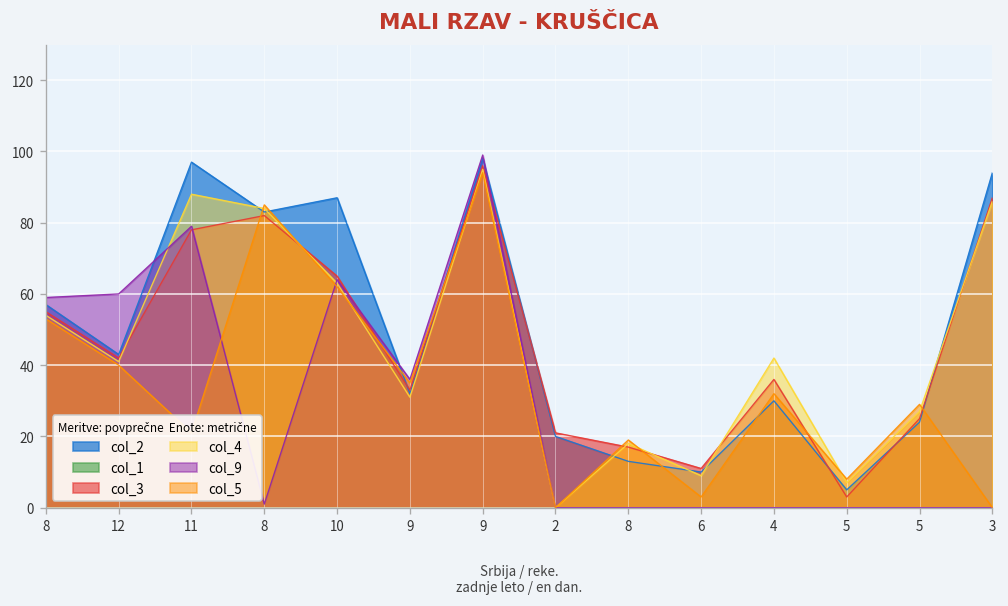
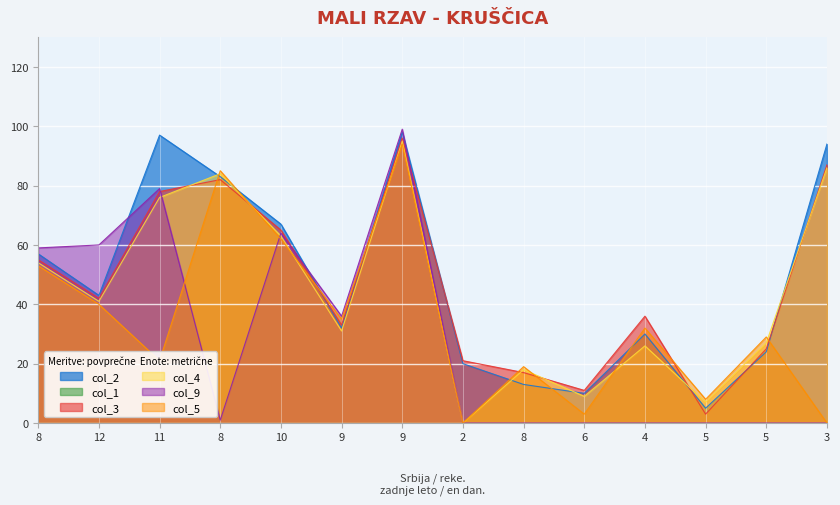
  {
    "col_2": {
      "12": 43,
      "11": 97,
-     "10": 87,
+     "10": 67,
      "2": 20,
      "6": 10,
      "4": 30,
      "3": 94
    },
    "col_1": {
      "12": 0,
      "11": 0,
      "10": 0
    },
    "col_3": {
      "12": 42,
      "11": 78,
      "10": 65,
      "2": 21,
      "6": 11,
      "4": 36,
      "3": 87
    },
    "col_4": {
      "12": 41,
-     "11": 88,
+     "11": 76,
      "10": 63,
      "6": 9,
-     "4": 42,
+     "4": 26,
      "3": 86
    },
    "col_9": {
      "12": 60,
      "11": 79,
      "10": 64
    },
    "col_5": {
      "12": 40,
      "10": 62,
      "6": 3,
      "4": 32
    }
  }
